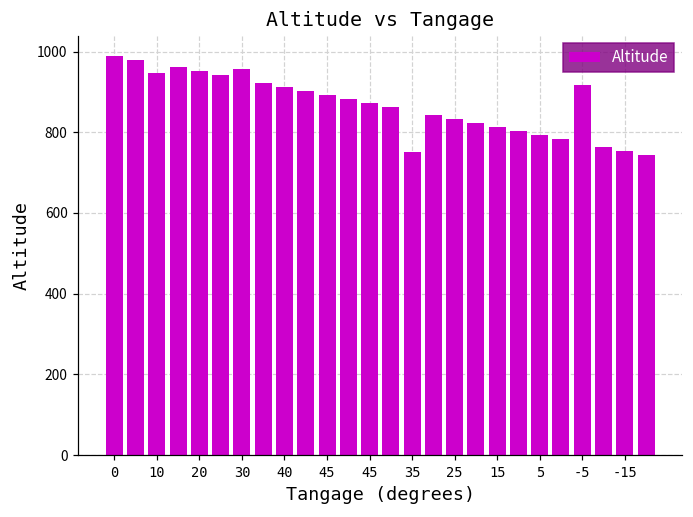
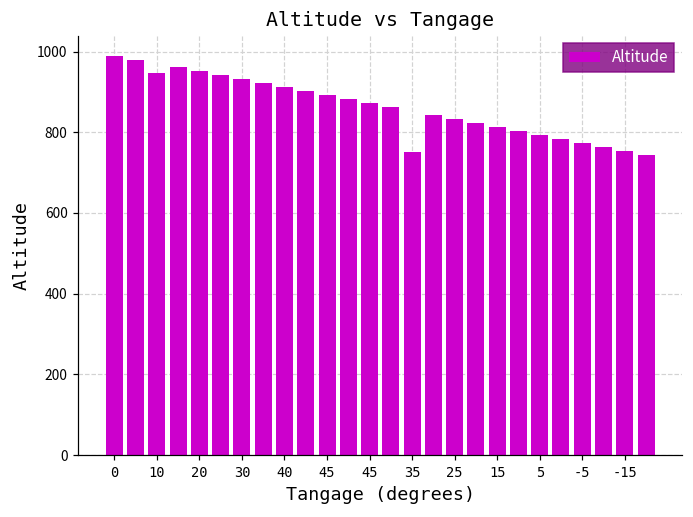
  {
    "0": 990,
    "10": 950,
    "20": 950,
-   "30": 960,
+   "30": 930,
    "40": 910,
    "35": 750,
-   "-5": 920,
+   "-5": 770,
    "-15": 750
  }
